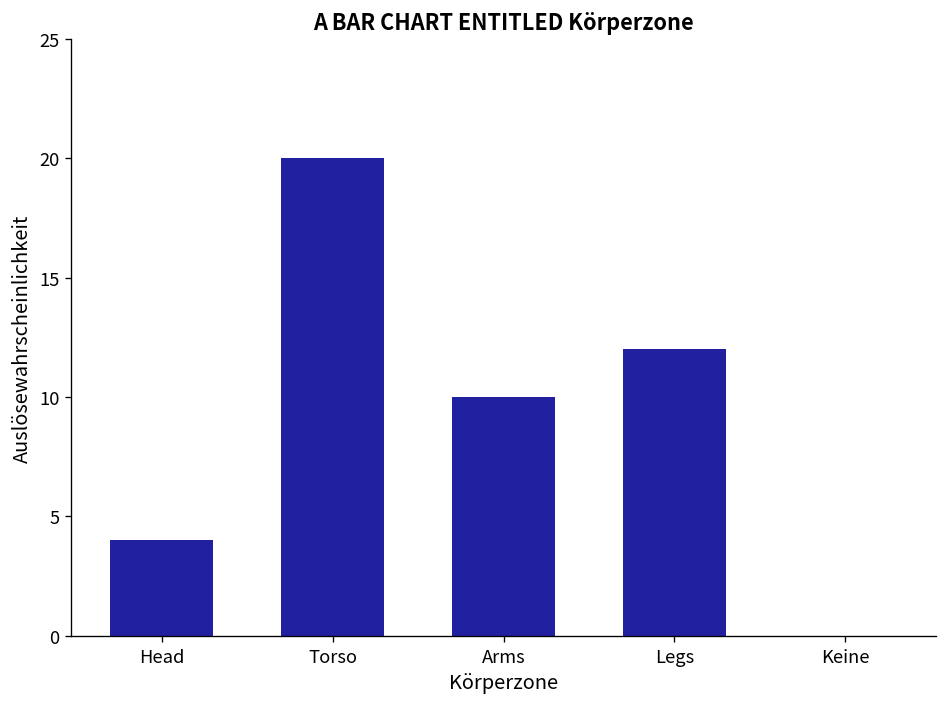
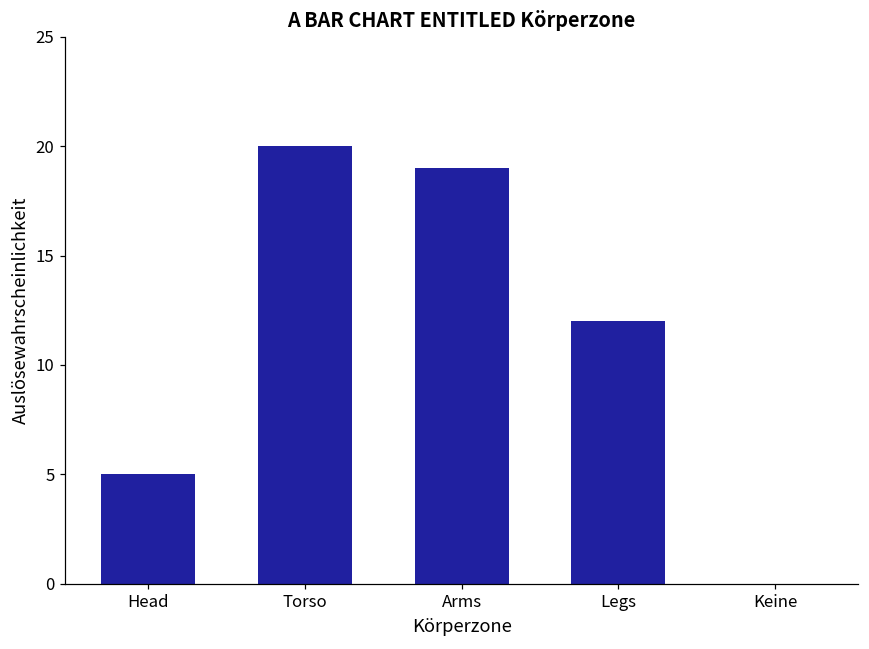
  {
-   "Head": 4,
+   "Head": 5,
    "Torso": 20,
-   "Arms": 10,
+   "Arms": 19,
    "Legs": 12,
    "Keine": 0
  }
